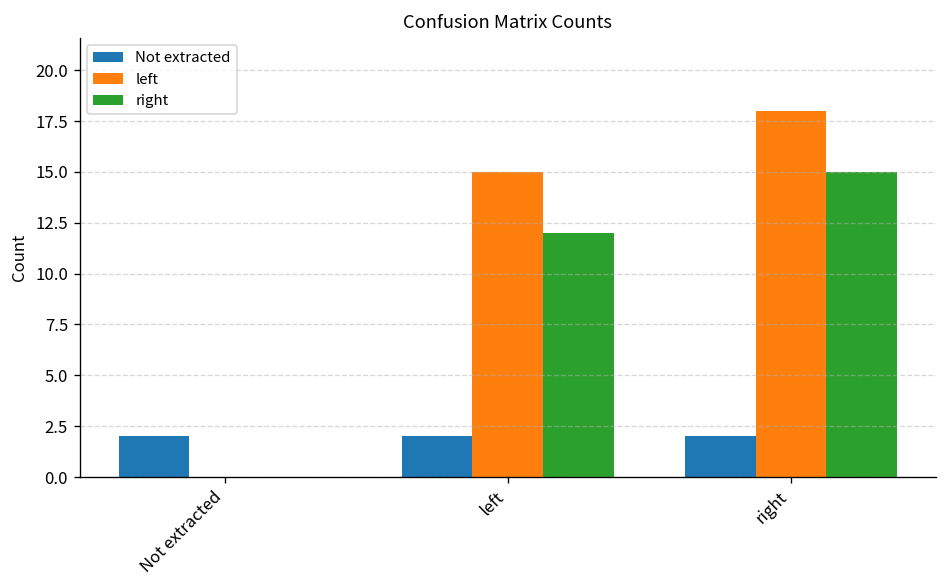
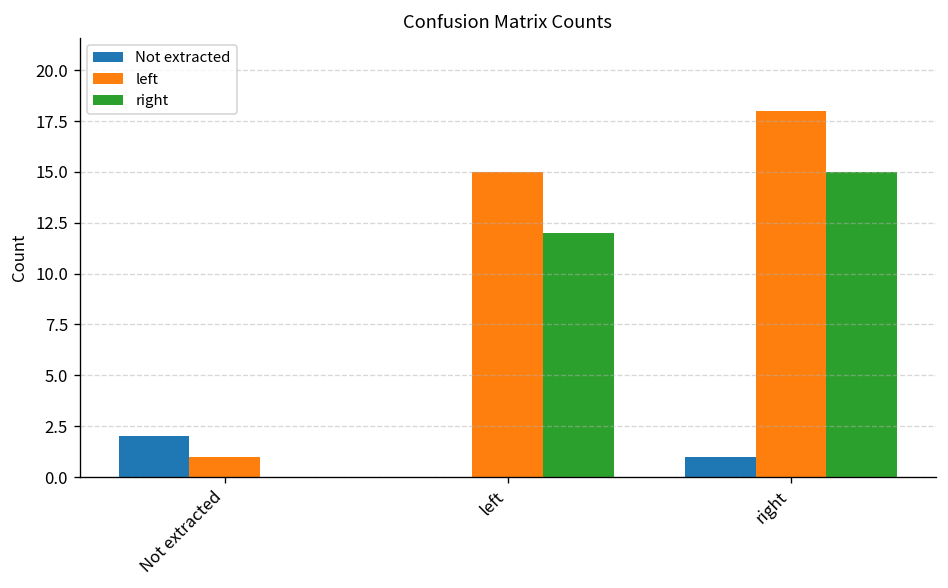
  {
    "Not extracted": {
      "Not extracted": 2,
-     "left": 2,
-     "right": 2
+     "left": 0,
+     "right": 1
    },
    "left": {
-     "Not extracted": 0,
+     "Not extracted": 1,
      "left": 15,
      "right": 18
    },
    "right": {
      "Not extracted": 0,
      "left": 12,
      "right": 15
    }
  }
